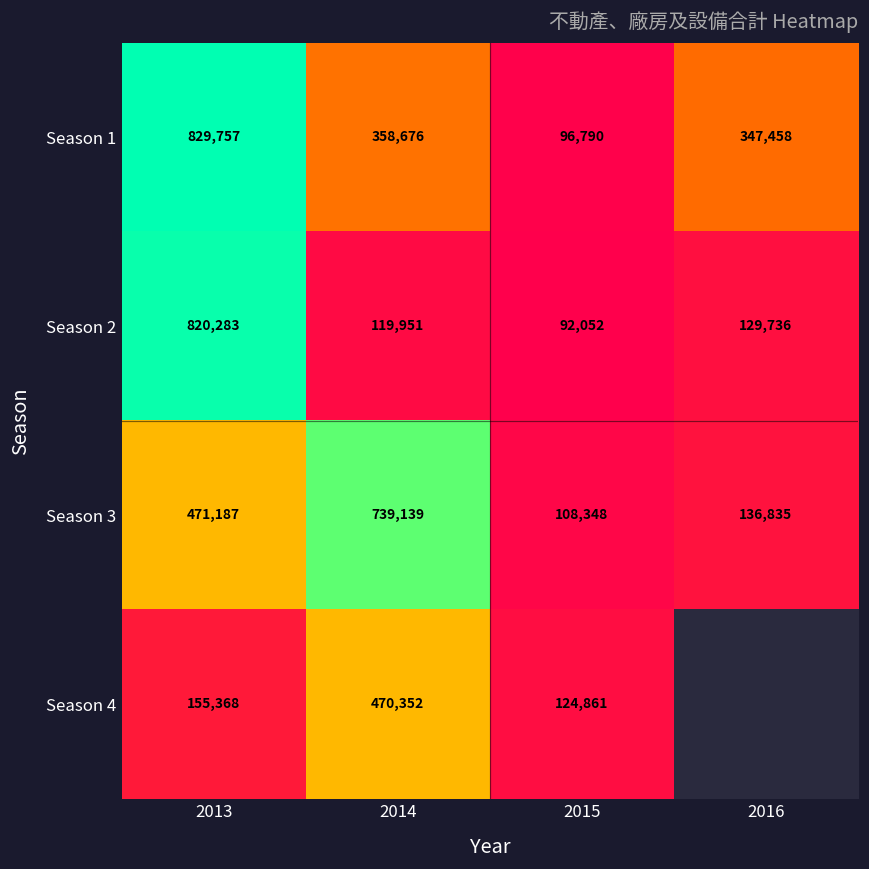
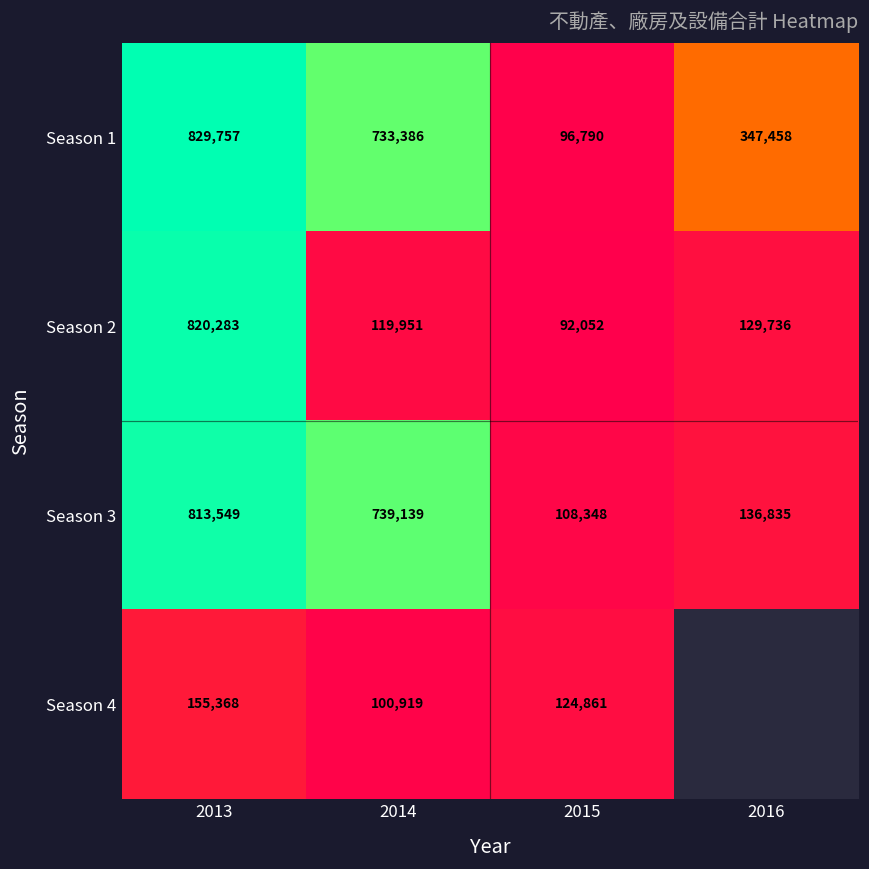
  {
    "Season 1": {
      "2013": "829,757",
-     "2014": "358,676",
+     "2014": "733,386",
      "2015": "96,790",
      "2016": "347,458"
    },
    "Season 2": {
      "2013": "820,283",
      "2014": "119,951",
      "2015": "92,052",
      "2016": "129,736"
    },
    "Season 3": {
-     "2013": "471,187",
+     "2013": "813,549",
      "2014": "739,139",
      "2015": "108,348",
      "2016": "136,835"
    },
    "Season 4": {
      "2013": "155,368",
-     "2014": "470,352",
+     "2014": "100,919",
      "2015": "124,861"
    }
  }
